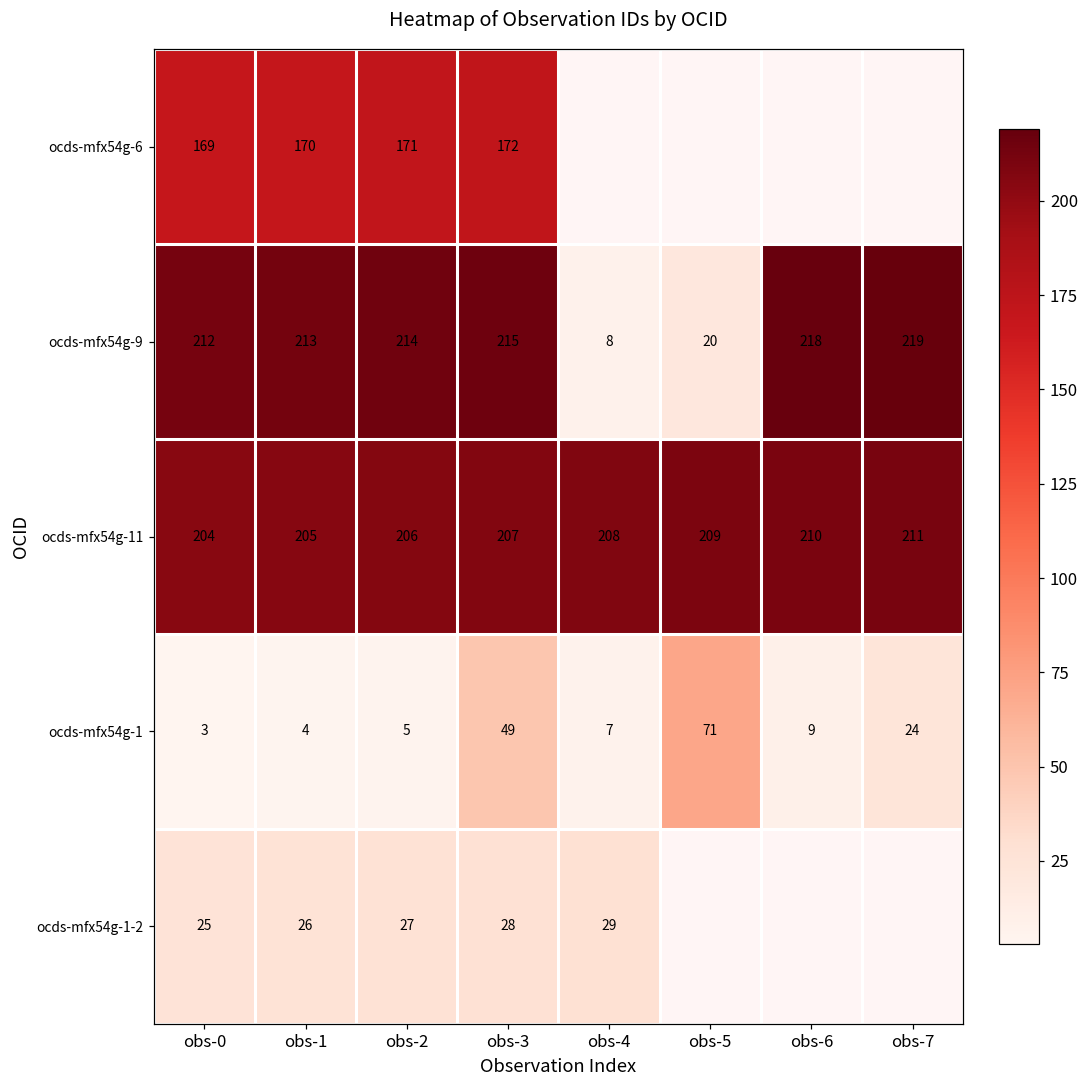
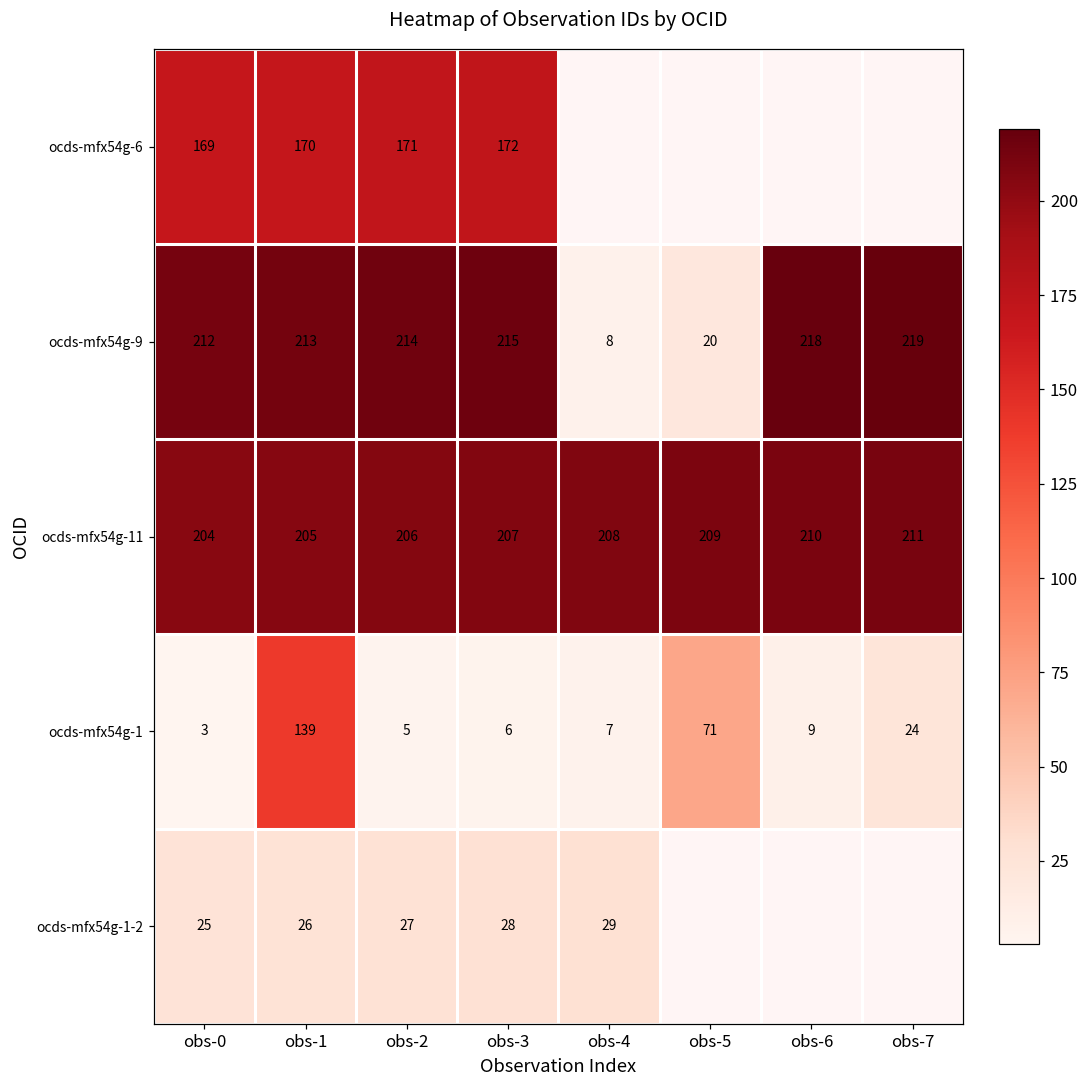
  {
    "ocds-mfx54g-6": {
      "obs-0": 169,
      "obs-1": 170,
      "obs-2": 171,
      "obs-3": 172
    },
    "ocds-mfx54g-9": {
      "obs-0": 212,
      "obs-1": 213,
      "obs-2": 214,
      "obs-3": 215,
      "obs-4": 8,
      "obs-5": 20,
      "obs-6": 218,
      "obs-7": 219
    },
    "ocds-mfx54g-11": {
      "obs-0": 204,
      "obs-1": 205,
      "obs-2": 206,
      "obs-3": 207,
      "obs-4": 208,
      "obs-5": 209,
      "obs-6": 210,
      "obs-7": 211
    },
    "ocds-mfx54g-1": {
      "obs-0": 3,
-     "obs-1": 4,
+     "obs-1": 139,
      "obs-2": 5,
-     "obs-3": 49,
+     "obs-3": 6,
      "obs-4": 7,
      "obs-5": 71,
      "obs-6": 9,
      "obs-7": 24
    },
    "ocds-mfx54g-1-2": {
      "obs-0": 25,
      "obs-1": 26,
      "obs-2": 27,
      "obs-3": 28,
      "obs-4": 29
    }
  }
